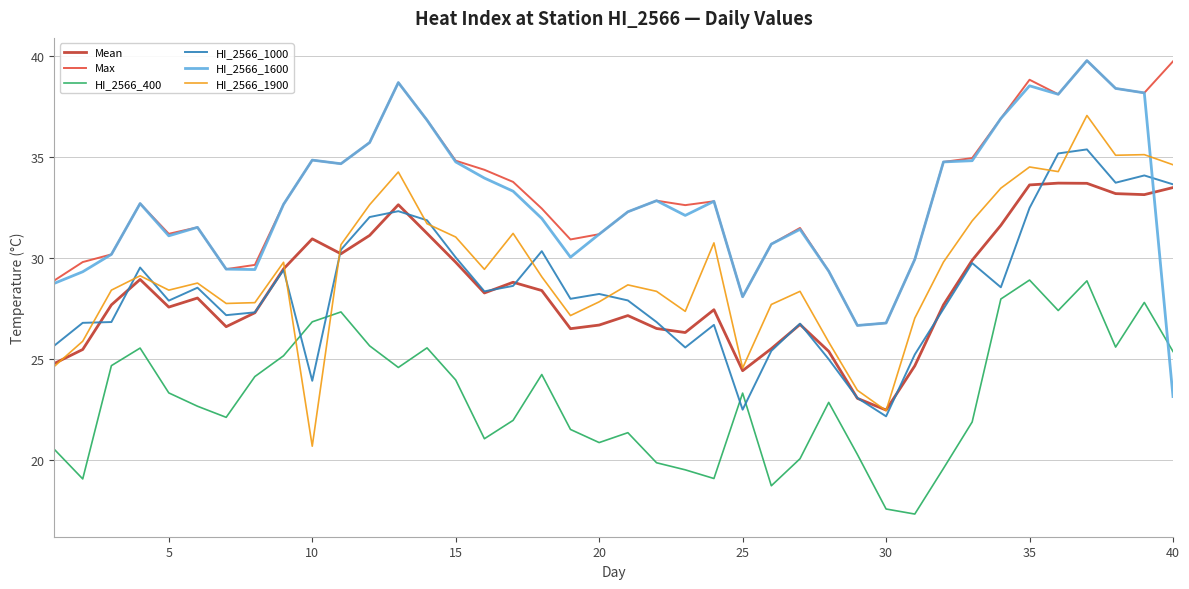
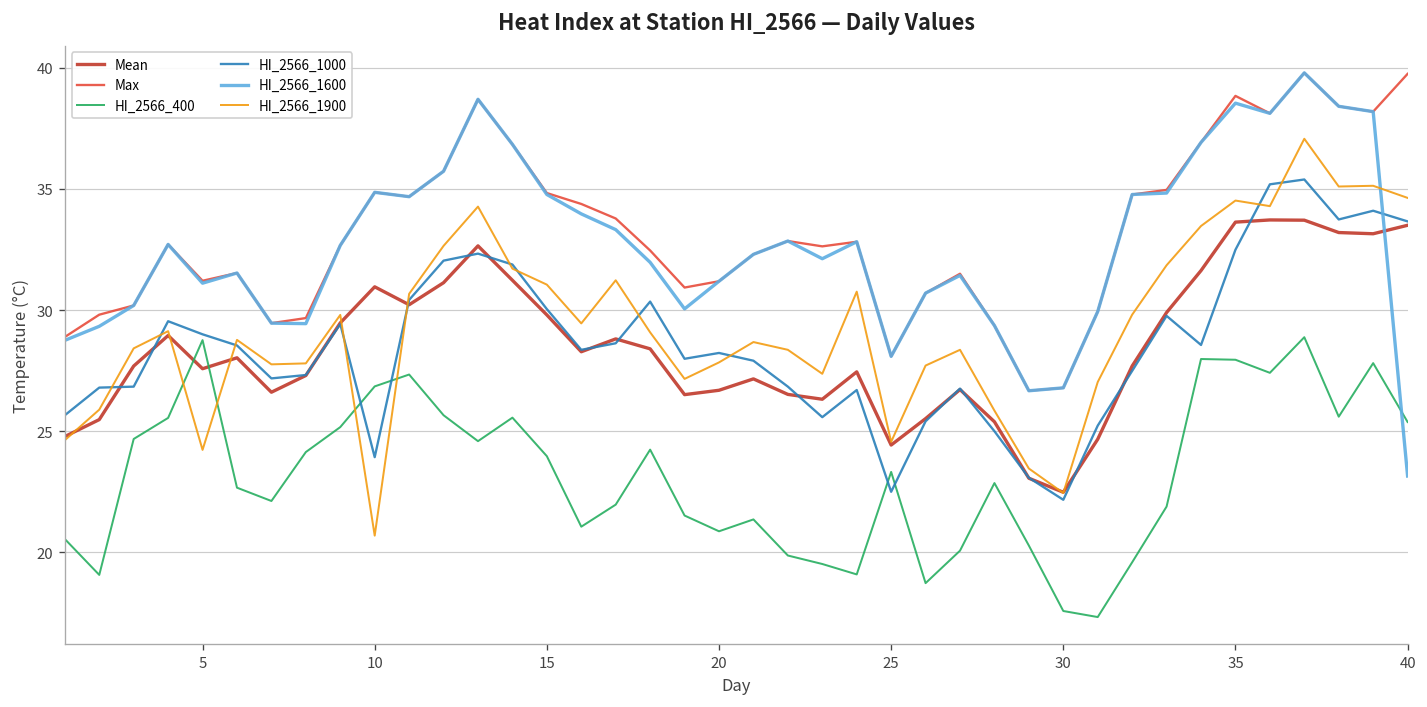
  {
    "HI_2566_400": {
-     "5": 23.3,
+     "5": 28.8,
      "10": 26.9,
      "15": 24.0,
      "20": 20.9,
      "25": 23.3,
      "30": 17.6,
-     "35": 28.9,
+     "35": 28.0,
      "40": 25.4
    },
    "HI_2566_1000": {
-     "5": 27.9,
+     "5": 29.0,
      "10": 23.9,
      "15": 30.0,
      "20": 28.2,
      "25": 22.5,
      "30": 22.2,
      "35": 32.5,
      "40": 33.7
    },
    "HI_2566_1600": {
      "35": 38.5,
      "40": 23.2
    },
    "HI_2566_1900": {
-     "5": 28.4,
+     "5": 24.2,
      "10": 20.7,
      "15": 31.1,
      "20": 27.8,
      "25": 24.6,
      "35": 34.5,
      "40": 34.6
    }
  }
